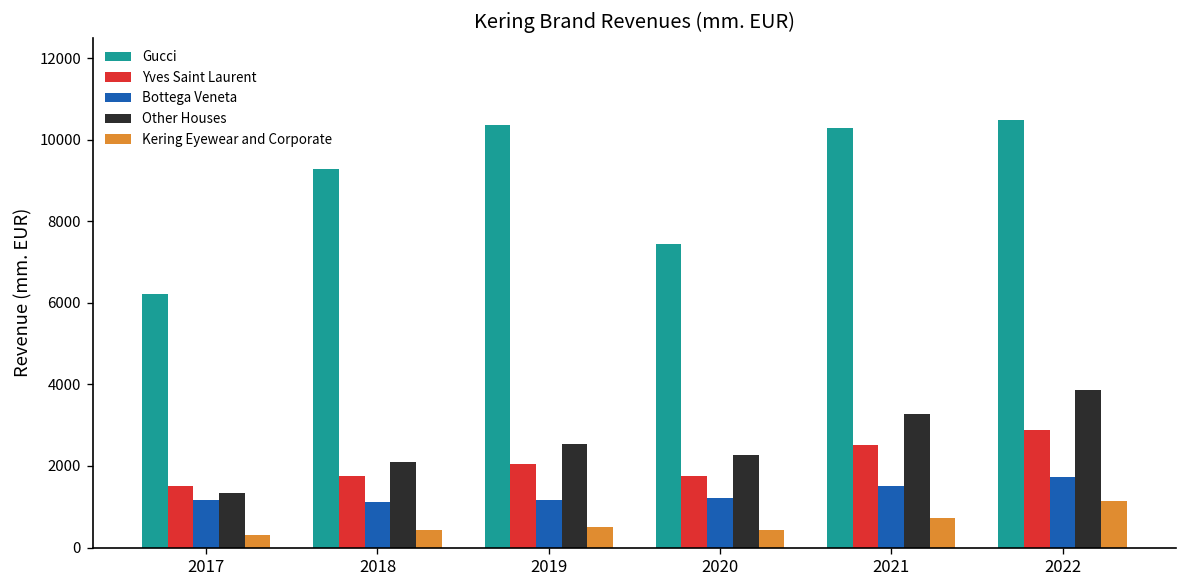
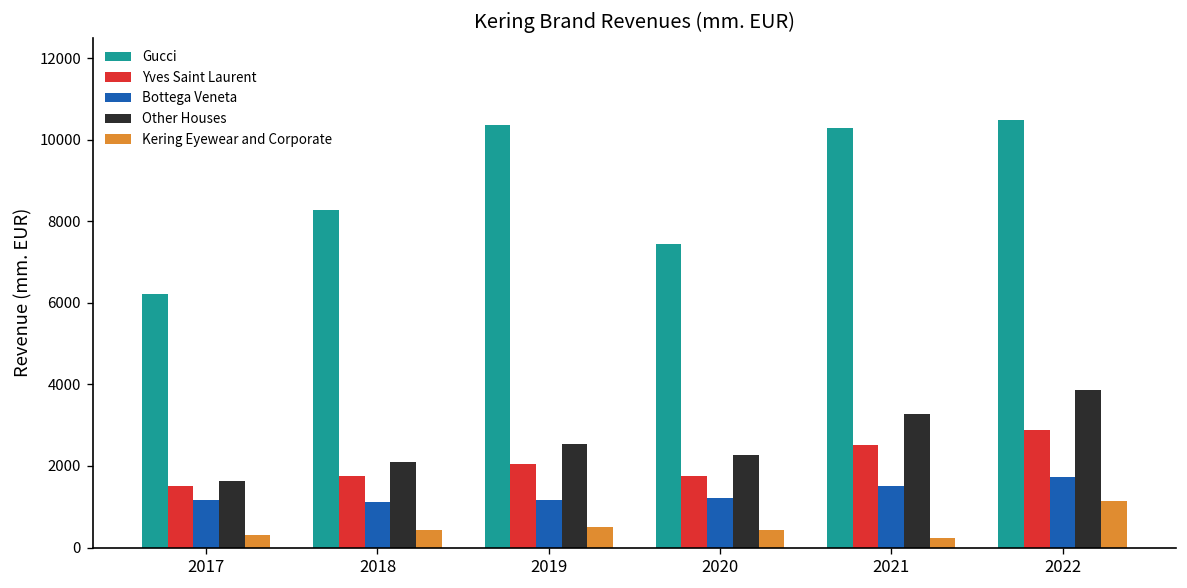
  {
    "Gucci": {
      "2017": 6200,
-     "2018": 9300,
+     "2018": 8300,
      "2019": 10400,
      "2020": 7400,
      "2021": 10300,
      "2022": 10500
    },
    "Yves Saint Laurent": {
      "2017": 1500,
      "2018": 1700,
      "2019": 2000,
      "2020": 1700,
      "2021": 2500,
      "2022": 2900
    },
    "Bottega Veneta": {
      "2017": 1200,
      "2018": 1100,
      "2019": 1200,
      "2020": 1200,
      "2021": 1500,
      "2022": 1700
    },
    "Other Houses": {
-     "2017": 1300,
+     "2017": 1600,
      "2018": 2100,
      "2019": 2500,
      "2020": 2300,
      "2021": 3300,
      "2022": 3900
    },
    "Kering Eyewear and Corporate": {
      "2017": 300,
      "2018": 400,
      "2019": 500,
      "2020": 400,
-     "2021": 700,
+     "2021": 200,
      "2022": 1100
    }
  }
